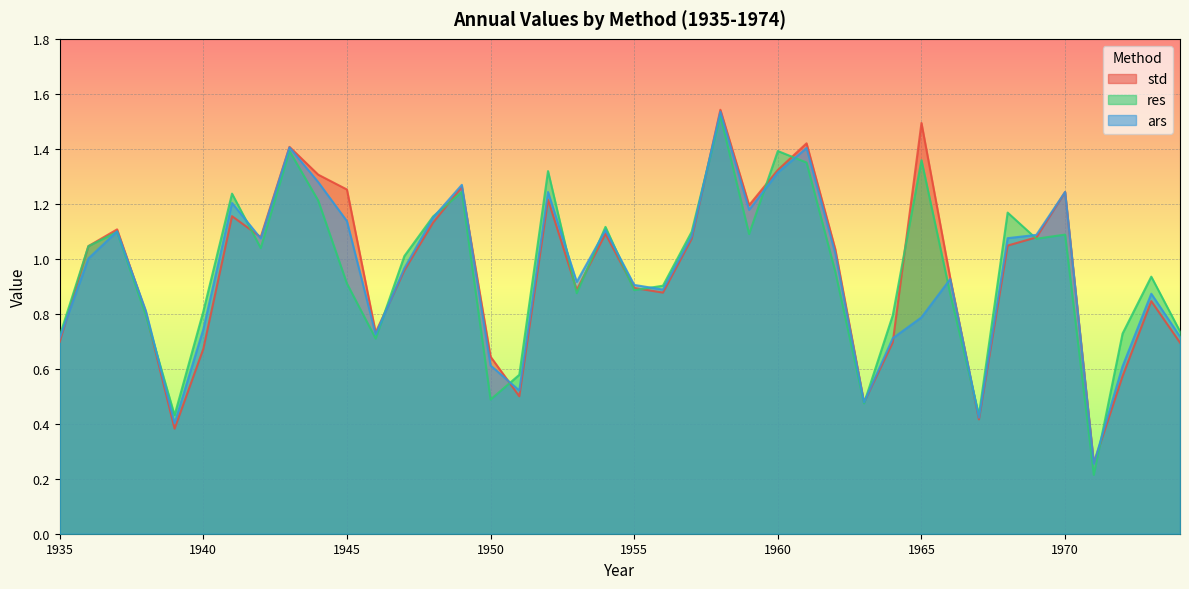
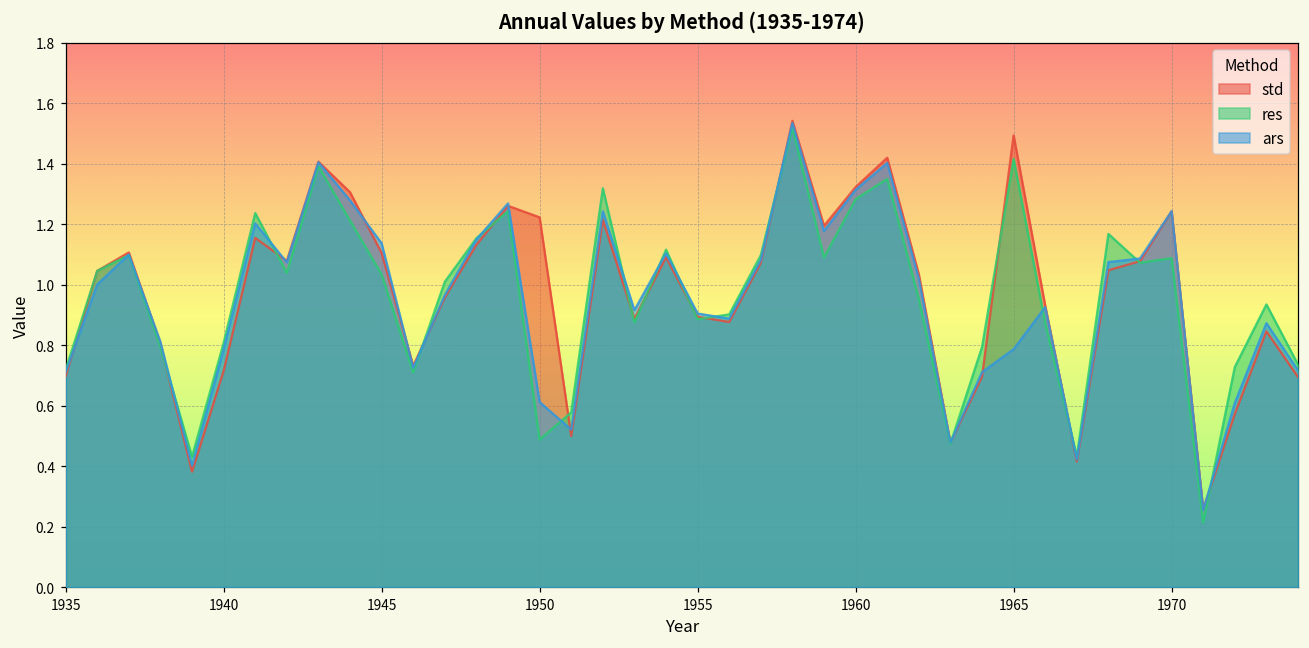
  {
    "std": {
      "1935": 0.70,
-     "1940": 0.67,
-     "1945": 1.25,
-     "1950": 0.64,
+     "1940": 0.72,
+     "1945": 1.11,
+     "1950": 1.22,
      "1965": 1.49
    },
    "res": {
      "1940": 0.81,
-     "1945": 0.91,
+     "1945": 1.03,
      "1950": 0.49,
-     "1960": 1.39,
-     "1965": 1.36,
+     "1960": 1.28,
+     "1965": 1.42,
      "1970": 1.09
    },
    "ars": {
-     "1940": 0.74,
+     "1940": 0.79,
      "1945": 1.14,
      "1950": 0.61,
      "1955": 0.91,
      "1965": 0.79
    }
  }
